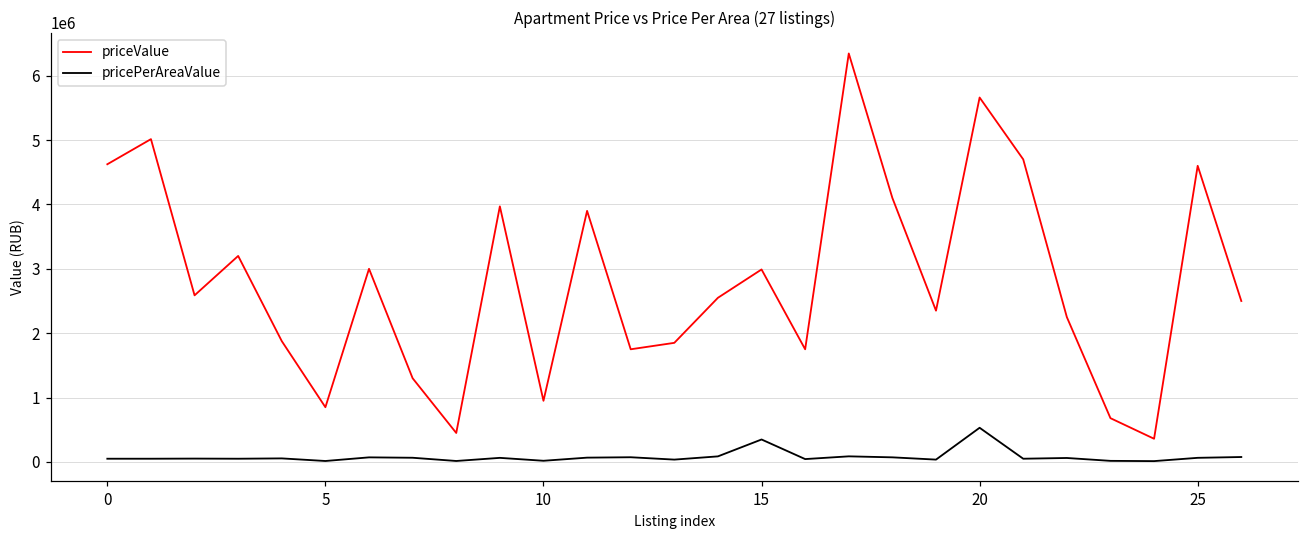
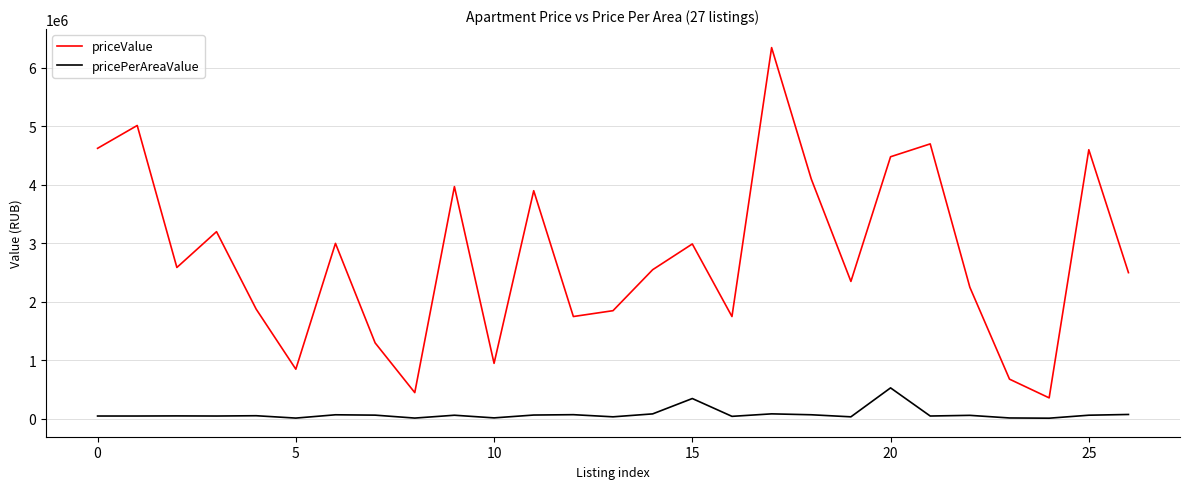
  {
    "priceValue": {
      "0": 4600000,
      "5": 900000,
      "10": 1000000,
      "15": 3000000,
-     "20": 5700000,
+     "20": 4500000,
      "25": 4600000
    },
    "pricePerAreaValue": {
      "0": 100000,
      "5": 0,
      "10": 0,
      "15": 300000,
      "20": 500000,
      "25": 100000
    }
  }
